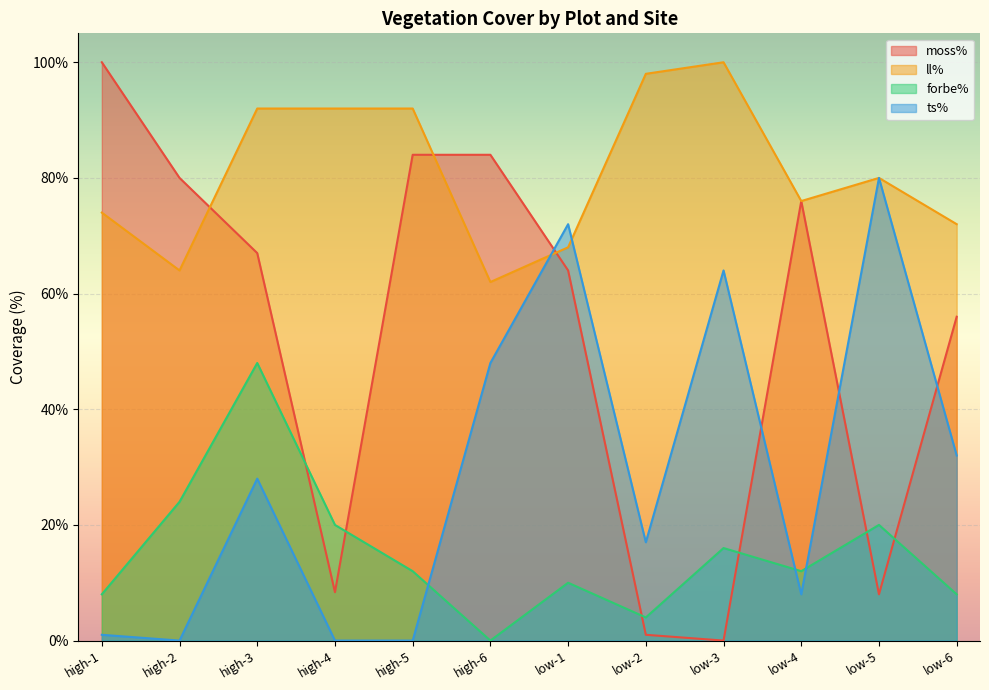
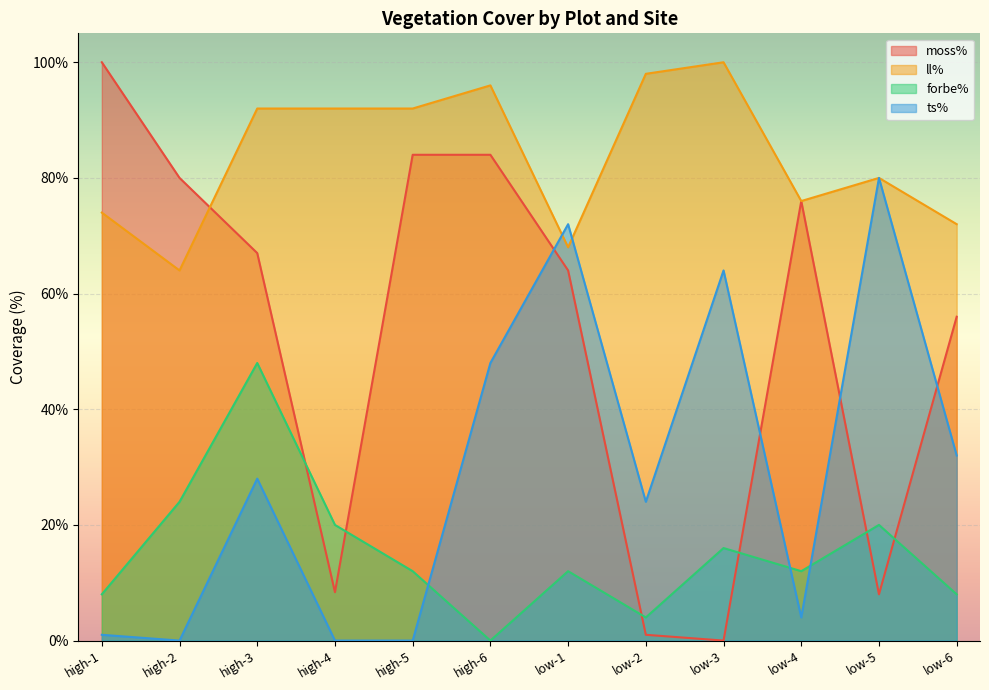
  {
    "moss%": {
      "high-1": "100%",
      "high-2": "80%",
      "high-3": "67%",
      "high-4": "8%",
      "high-5": "84%",
      "high-6": "84%",
      "low-1": "64%",
      "low-2": "1%",
      "low-3": "0%",
      "low-5": "8%",
      "low-6": "56%"
    },
    "ll%": {
      "high-1": "74%",
      "high-2": "64%",
      "high-3": "92%",
      "high-4": "92%",
      "high-5": "92%",
-     "high-6": "62%",
+     "high-6": "96%",
      "low-1": "68%",
      "low-2": "98%",
      "low-3": "100%",
      "low-6": "72%"
    },
    "forbe%": {
      "high-1": "8%",
      "high-2": "24%",
      "high-3": "48%",
      "high-4": "20%",
      "high-5": "12%",
      "high-6": "0%",
-     "low-1": "10%",
+     "low-1": "12%",
      "low-2": "4%",
      "low-3": "16%",
      "low-4": "12%",
      "low-5": "20%",
      "low-6": "8%"
    },
    "ts%": {
      "high-1": "1%",
      "high-2": "0%",
      "high-3": "28%",
      "high-4": "0%",
      "high-5": "0%",
      "high-6": "48%",
      "low-1": "72%",
-     "low-2": "17%",
+     "low-2": "24%",
      "low-3": "64%",
-     "low-4": "8%",
+     "low-4": "4%",
      "low-6": "32%"
    }
  }
